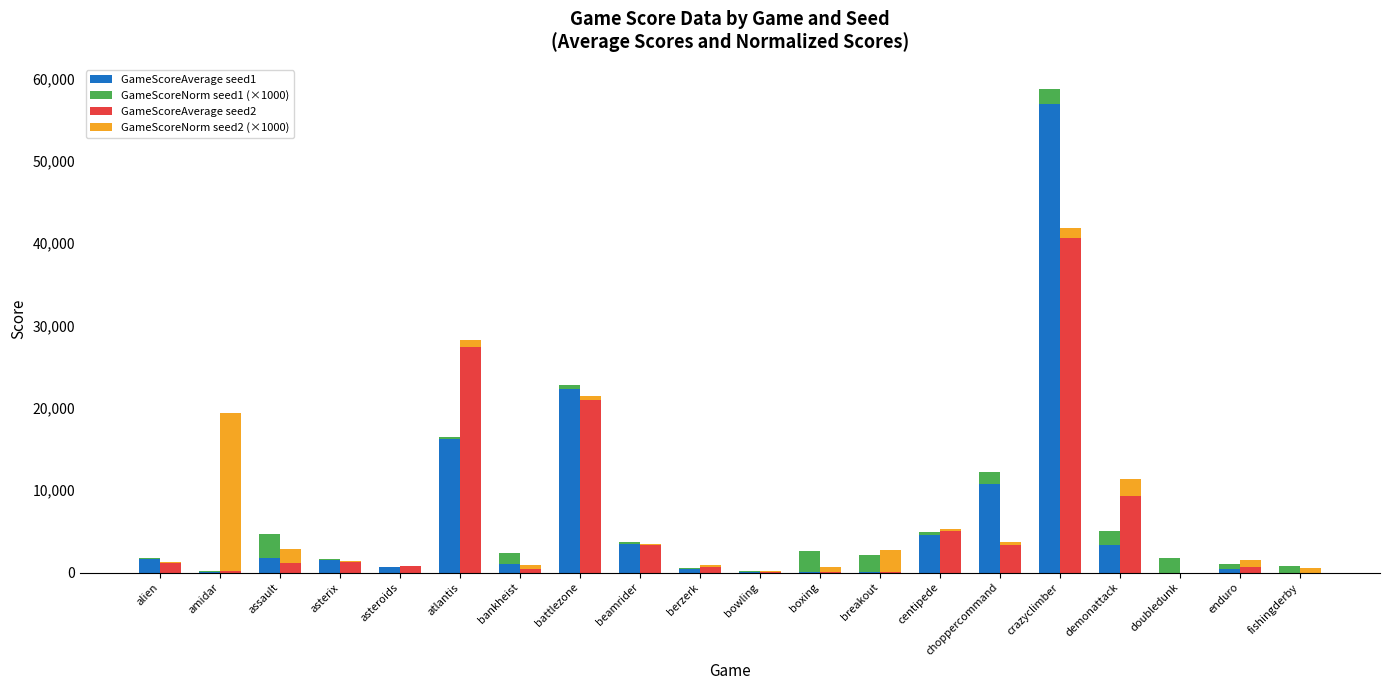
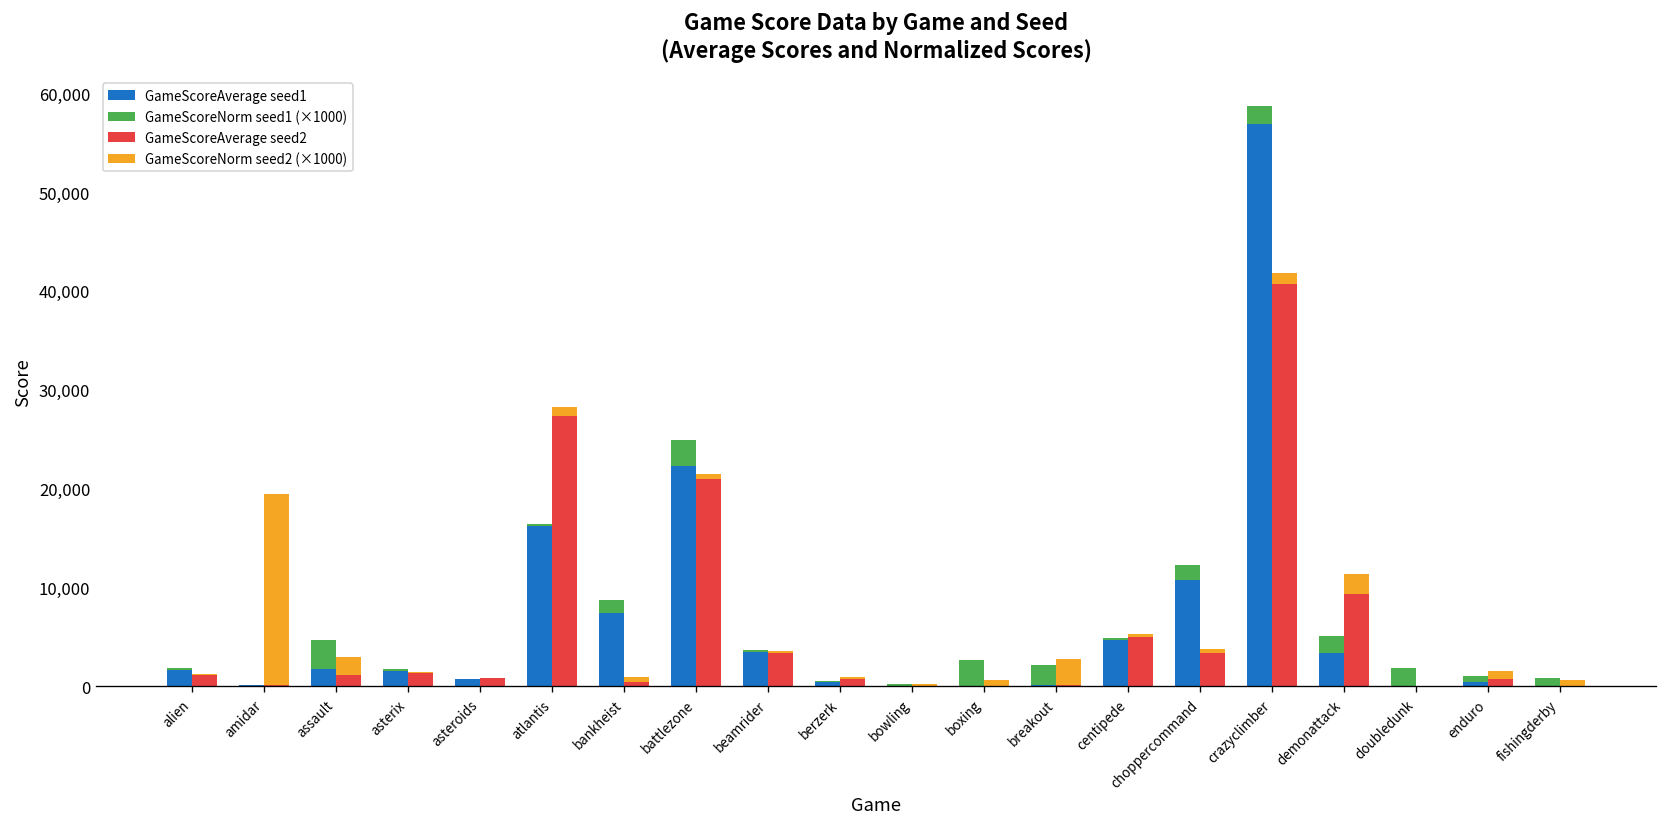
  {
    "GameScoreAverage seed1": {
      "alien": "2,000",
      "assault": "2,000",
      "asterix": "2,000",
      "asteroids": "1,000",
      "atlantis": "16,000",
-     "bankheist": "1,000",
+     "bankheist": "7,000",
      "battlezone": "22,000",
      "beamrider": "3,000",
      "berzerk": "0",
      "centipede": "5,000",
      "choppercommand": "11,000",
      "crazyclimber": "57,000",
      "demonattack": "3,000",
      "doubledunk": "0",
      "enduro": "0",
      "fishingderby": "0"
    },
    "GameScoreNorm seed1 (×1000)": {
      "assault": "3,000",
      "asteroids": "0",
      "bankheist": "1,000",
-     "battlezone": "1,000",
+     "battlezone": "3,000",
      "boxing": "3,000",
      "breakout": "2,000",
      "choppercommand": "2,000",
      "crazyclimber": "2,000",
      "demonattack": "2,000",
      "doubledunk": "2,000",
      "enduro": "1,000",
      "fishingderby": "1,000"
    },
    "GameScoreAverage seed2": {
      "alien": "1,000",
      "assault": "1,000",
      "asterix": "1,000",
      "asteroids": "1,000",
      "atlantis": "27,000",
      "bankheist": "0",
      "battlezone": "21,000",
      "beamrider": "3,000",
      "berzerk": "1,000",
      "centipede": "5,000",
      "choppercommand": "3,000",
      "crazyclimber": "41,000",
      "demonattack": "9,000",
      "doubledunk": "0",
      "enduro": "1,000",
      "fishingderby": "0"
    },
    "GameScoreNorm seed2 (×1000)": {
      "amidar": "19,000",
      "assault": "2,000",
      "atlantis": "1,000",
      "bankheist": "1,000",
      "battlezone": "1,000",
      "boxing": "1,000",
      "breakout": "3,000",
      "choppercommand": "0",
      "crazyclimber": "1,000",
      "demonattack": "2,000",
      "doubledunk": "0",
      "enduro": "1,000",
      "fishingderby": "1,000"
    }
  }
